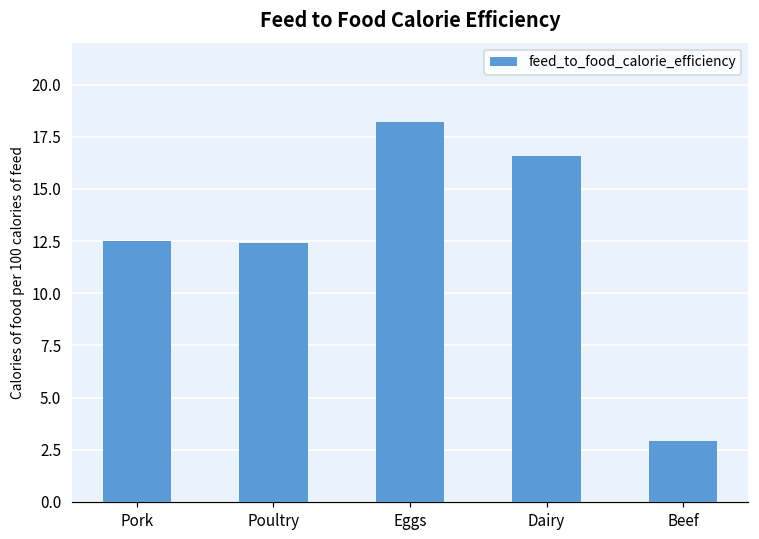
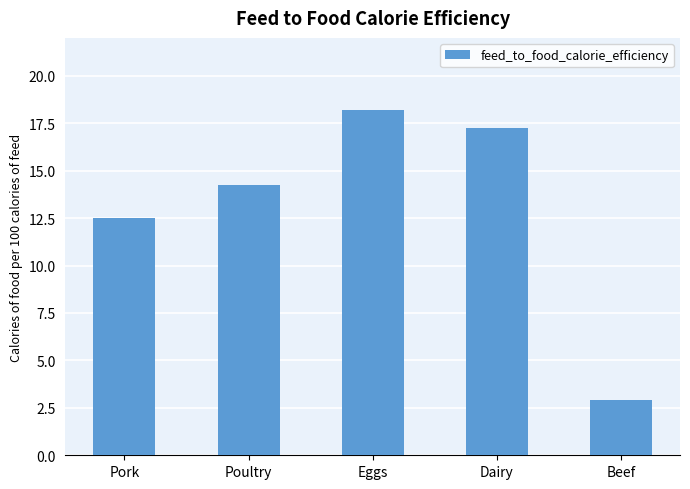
  {
    "Pork": 12.5,
-   "Poultry": 12.4,
+   "Poultry": 14.2,
    "Eggs": 18.2,
-   "Dairy": 16.6,
+   "Dairy": 17.2,
    "Beef": 2.9
  }
